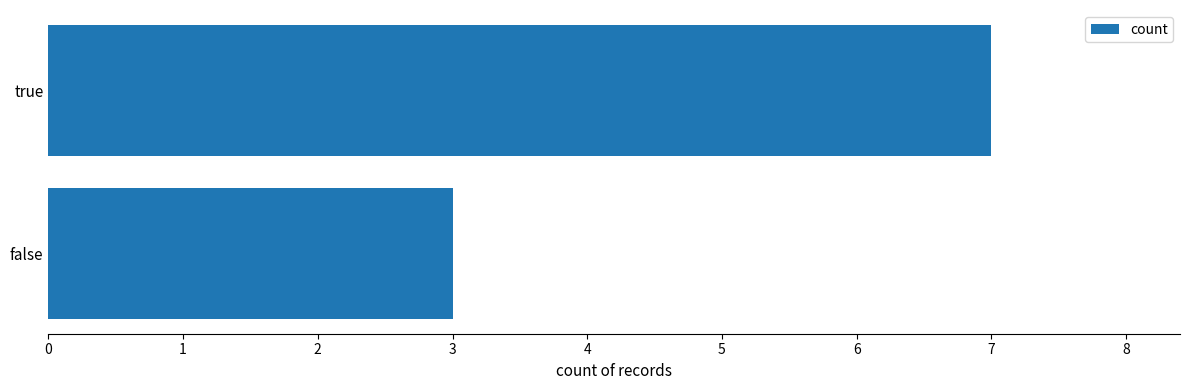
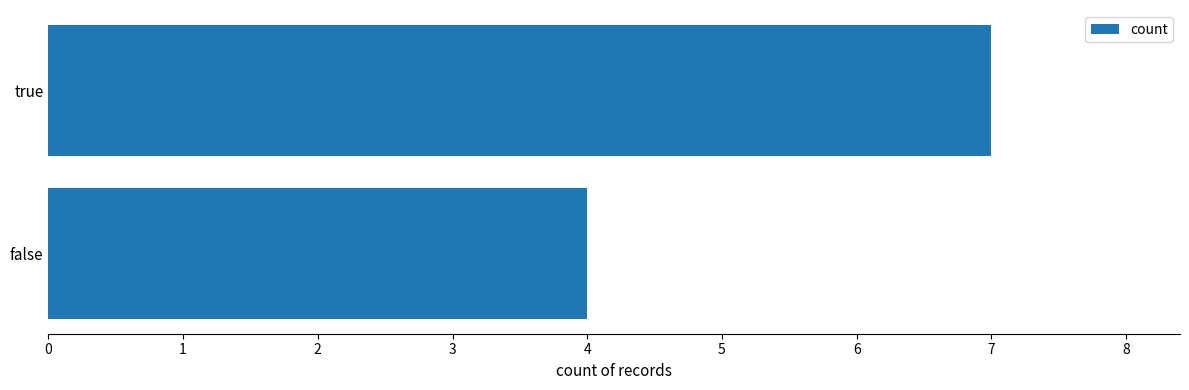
  {
    "true": 7,
-   "false": 3
+   "false": 4
  }
